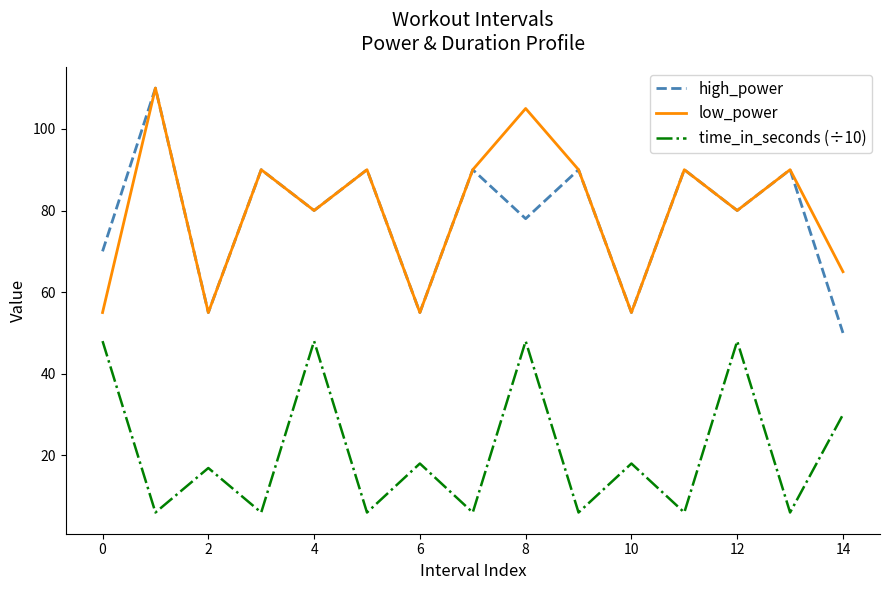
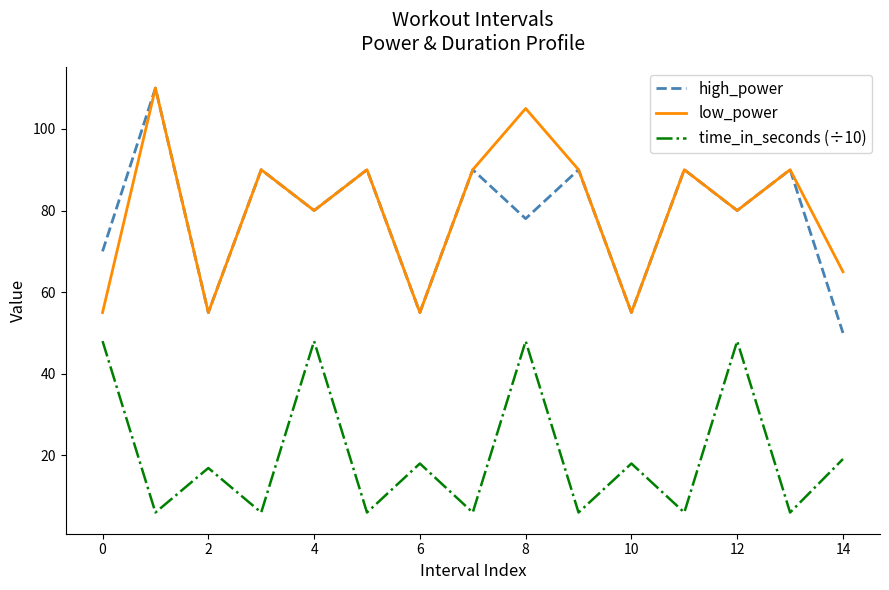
  {
    "high_power": {
      "0": 70,
      "8": 78,
      "14": 50
    },
    "low_power": {
      "0": 55,
      "8": 105,
      "14": 65
    },
    "time_in_seconds (÷10)": {
      "0": 48,
      "2": 17,
      "4": 48,
      "6": 18,
      "8": 48,
      "10": 18,
      "12": 48,
-     "14": 30
+     "14": 19
    }
  }
